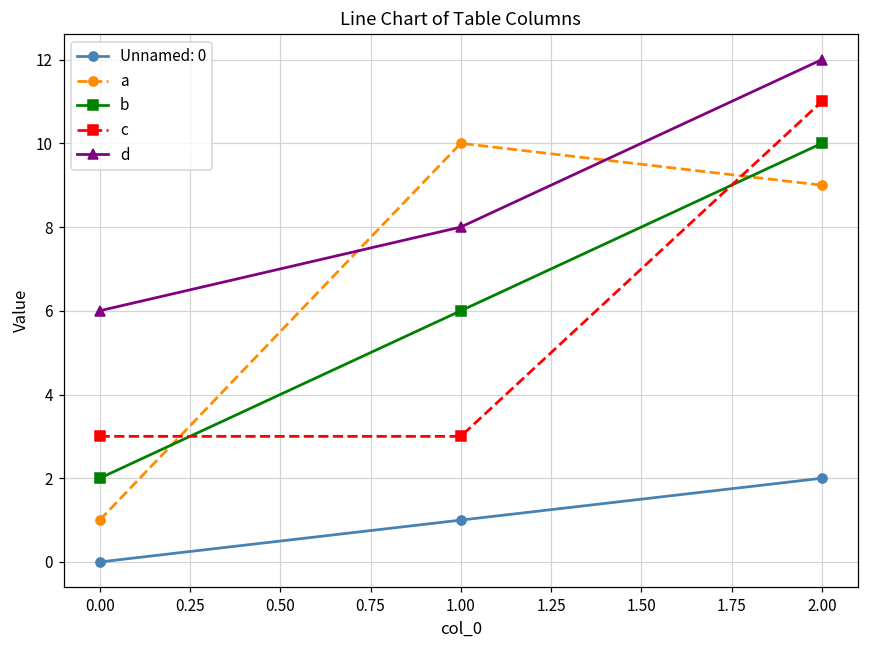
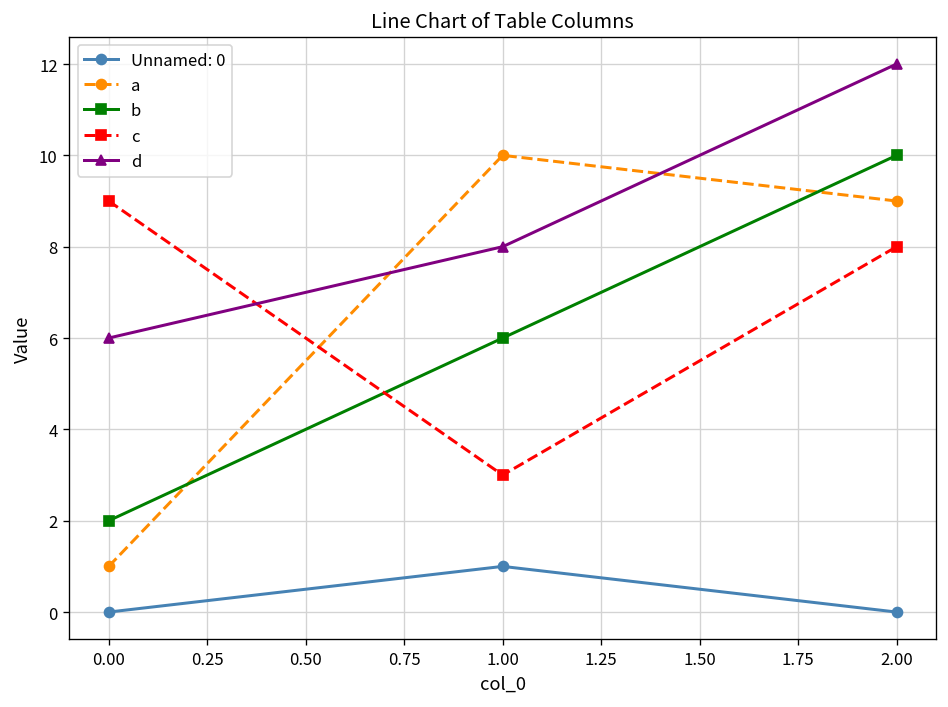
  {
    "Unnamed: 0": {
      "0.00": 0,
      "1.00": 1,
-     "2.00": 2
+     "2.00": 0
    },
    "a": {
      "0.00": 1,
      "1.00": 10,
      "2.00": 9
    },
    "b": {
      "0.00": 2,
      "1.00": 6,
      "2.00": 10
    },
    "c": {
-     "0.00": 3,
+     "0.00": 9,
      "1.00": 3,
-     "2.00": 11
+     "2.00": 8
    },
    "d": {
      "0.00": 6,
      "1.00": 8,
      "2.00": 12
    }
  }
